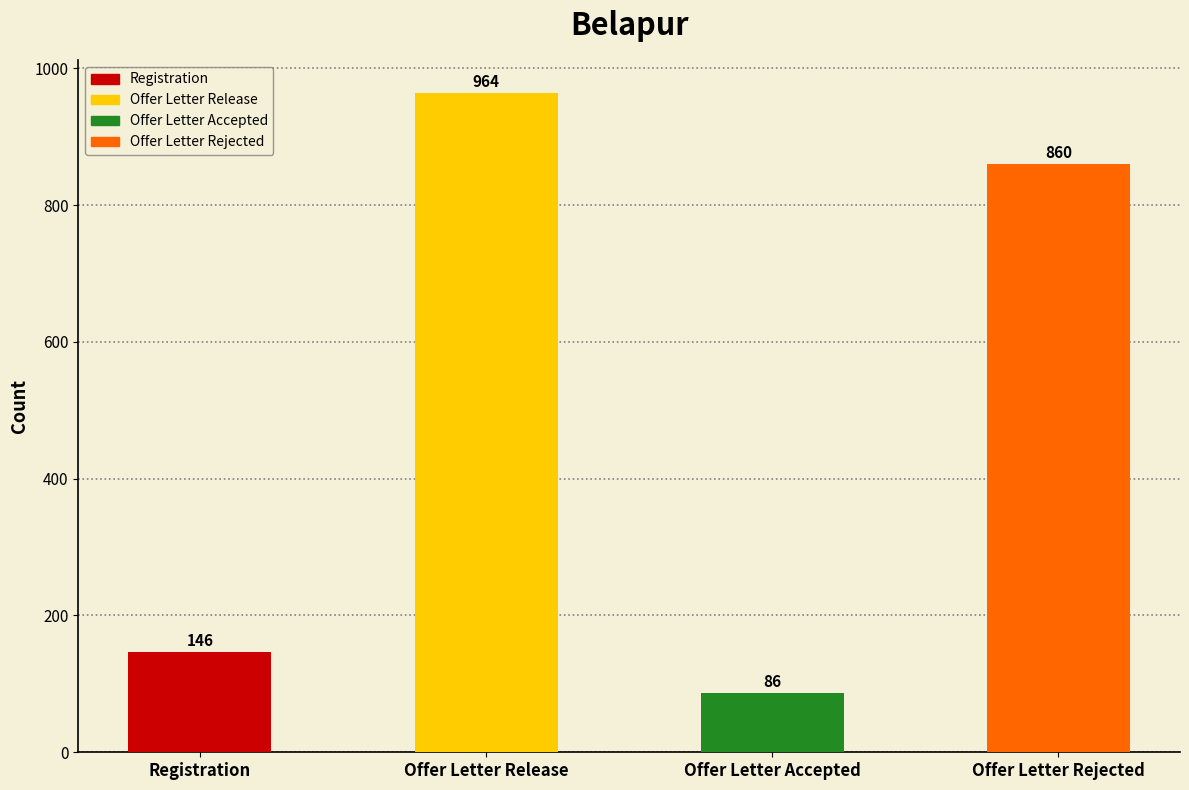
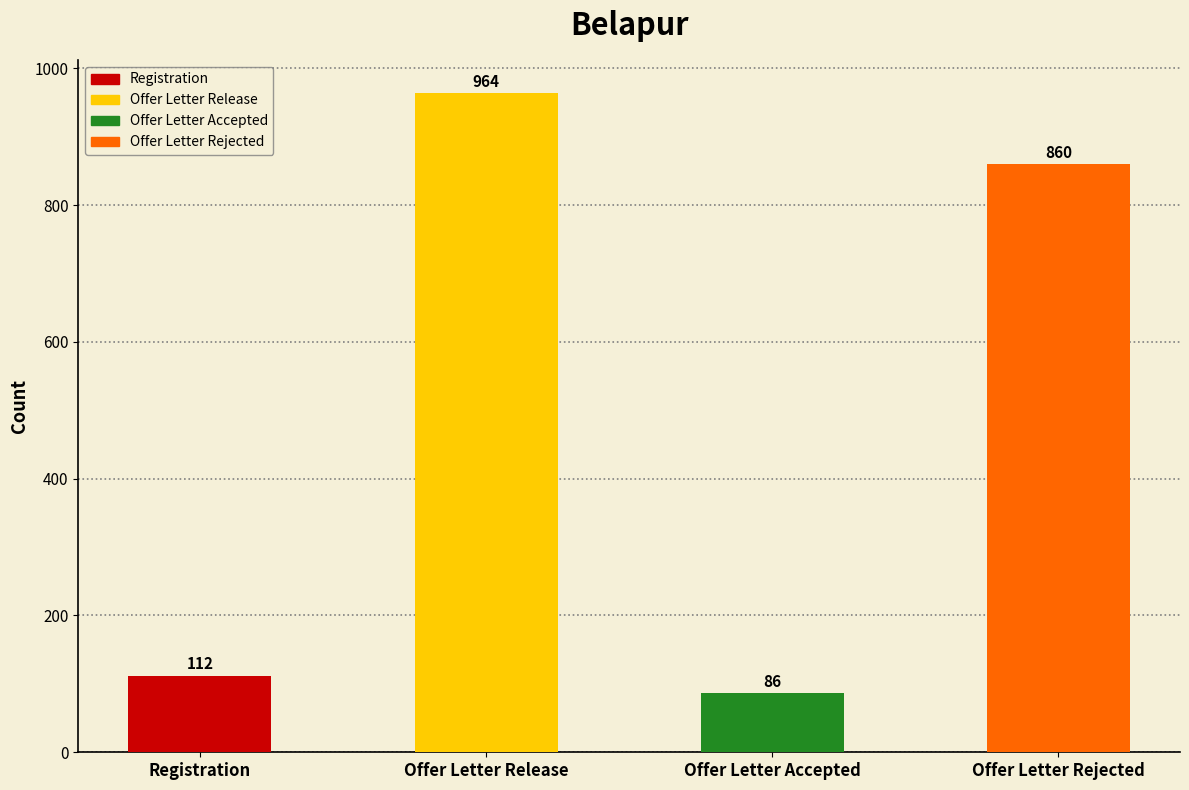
  {
-   "Registration": 146,
+   "Registration": 112,
    "Offer Letter Release": 964,
    "Offer Letter Accepted": 86,
    "Offer Letter Rejected": 860
  }
